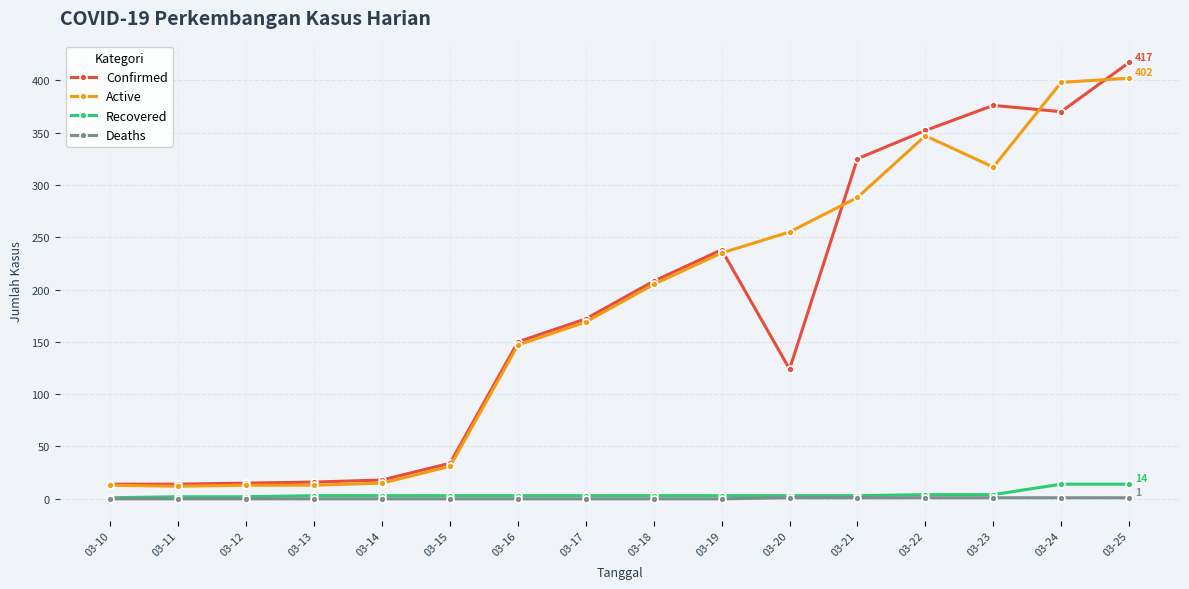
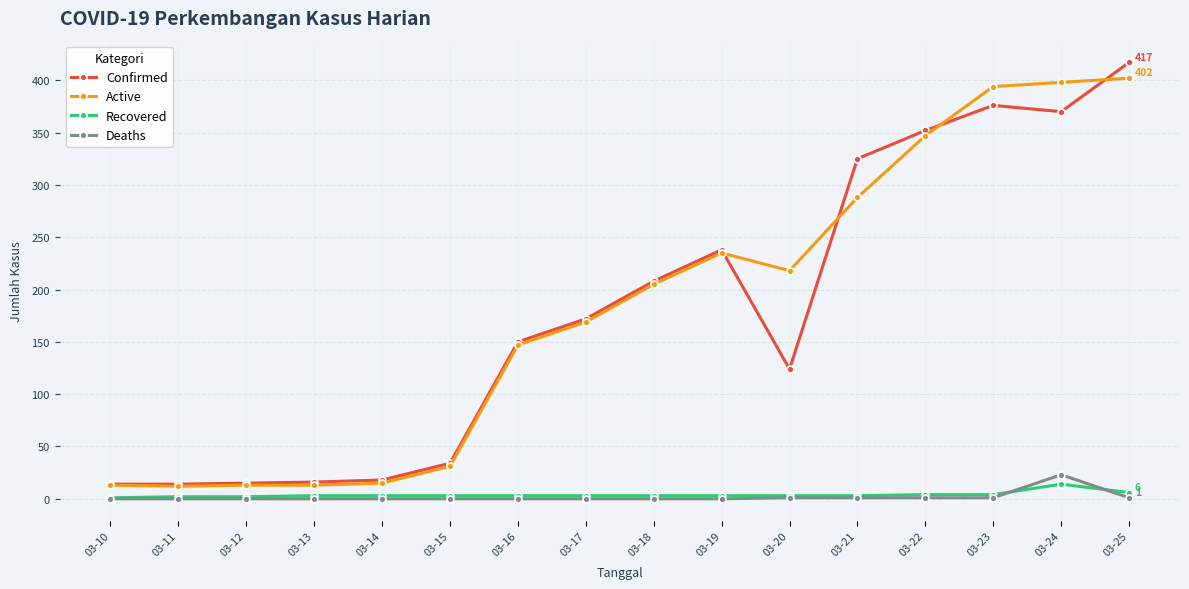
  {
    "Confirmed": {
      "03-25": 417
    },
    "Active": {
      "03-13": 13,
      "03-14": 15,
      "03-15": 31,
      "03-16": 147,
      "03-17": 169,
      "03-18": 205,
      "03-19": 235,
-     "03-20": 255,
+     "03-20": 218,
      "03-21": 288,
      "03-22": 347,
-     "03-23": 317,
+     "03-23": 394,
      "03-24": 398
    },
    "Recovered": {
-     "03-25": 14
+     "03-25": 6
    },
    "Deaths": {
      "03-13": 0,
      "03-14": 0,
      "03-15": 0,
      "03-16": 0,
      "03-17": 0,
      "03-18": 0,
      "03-19": 0,
      "03-22": 1,
      "03-23": 1,
-     "03-24": 1
+     "03-24": 23
    }
  }
